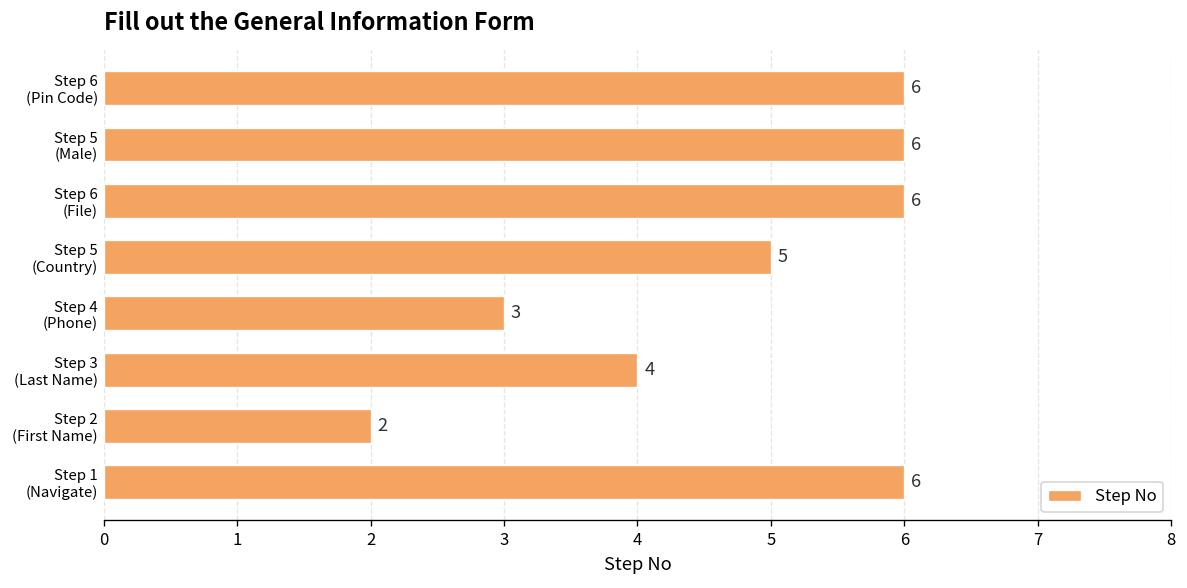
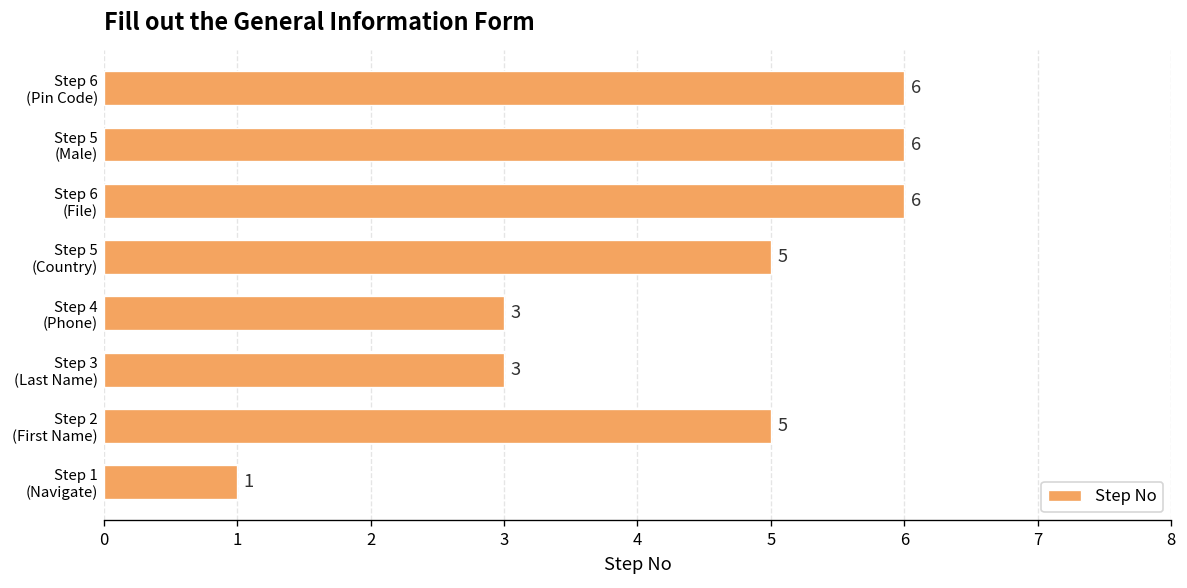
  {
    "Step 6 (Pin Code)": 6,
    "Step 5 (Male)": 6,
    "Step 6 (File)": 6,
    "Step 5 (Country)": 5,
    "Step 4 (Phone)": 3,
-   "Step 3 (Last Name)": 4,
-   "Step 2 (First Name)": 2,
-   "Step 1 (Navigate)": 6
+   "Step 3 (Last Name)": 3,
+   "Step 2 (First Name)": 5,
+   "Step 1 (Navigate)": 1
  }
